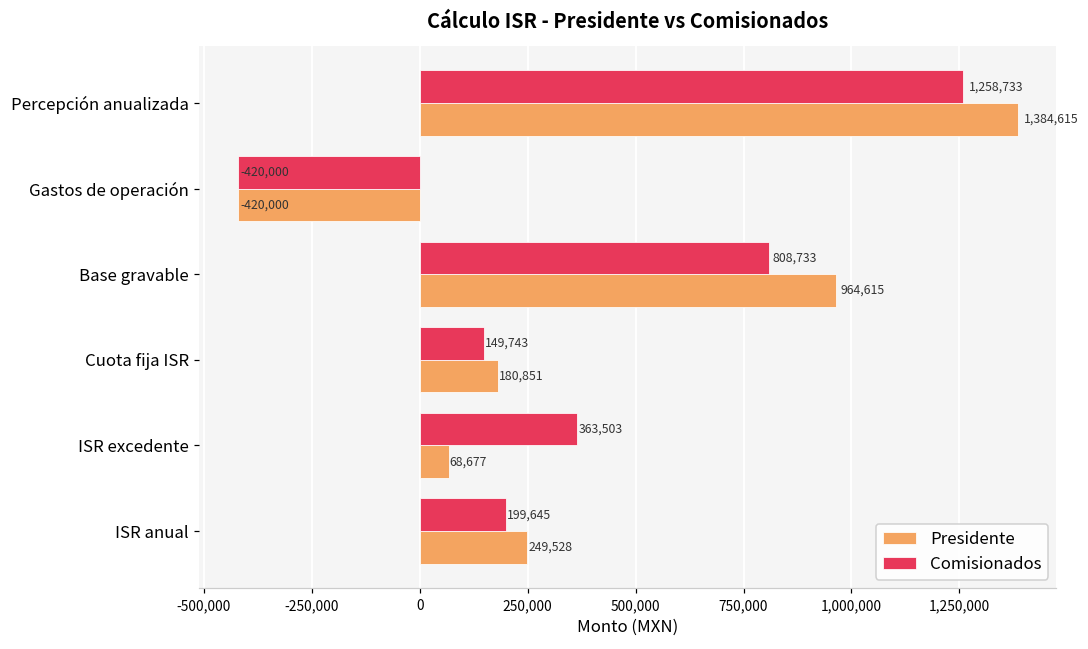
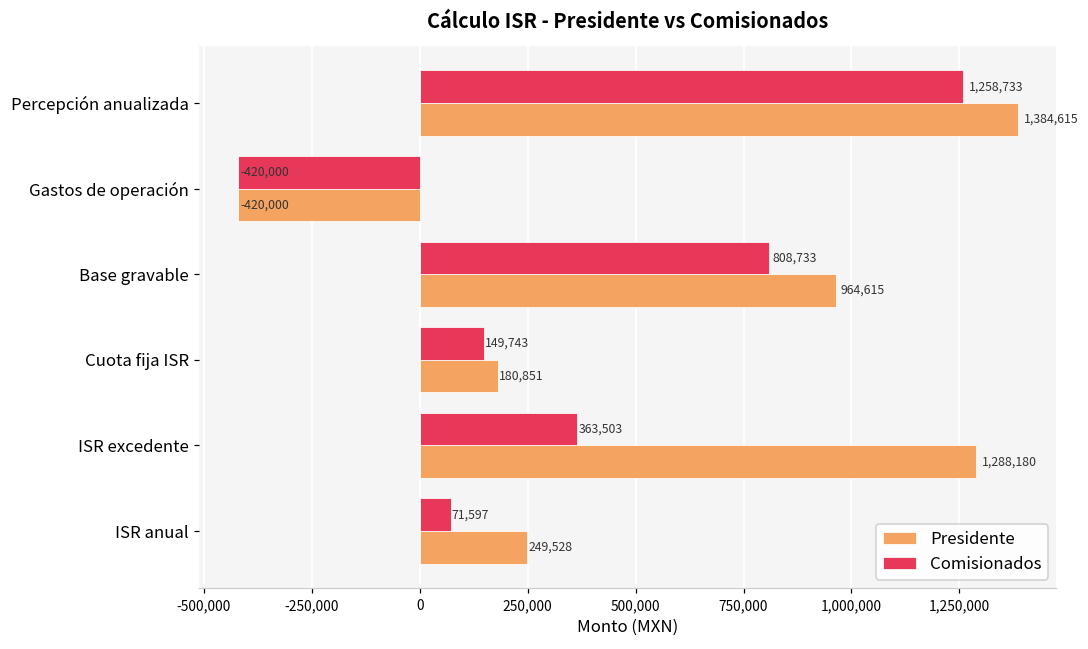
  {
    "Presidente": {
      "Percepción anualizada": "1,384,615",
      "Gastos de operación": "-420,000",
      "Base gravable": "964,615",
      "Cuota fija ISR": "180,851",
-     "ISR excedente": "68,677",
+     "ISR excedente": "1,288,180",
      "ISR anual": "249,528"
    },
    "Comisionados": {
      "Percepción anualizada": "1,258,733",
      "Gastos de operación": "-420,000",
      "Base gravable": "808,733",
      "Cuota fija ISR": "149,743",
      "ISR excedente": "363,503",
-     "ISR anual": "199,645"
+     "ISR anual": "71,597"
    }
  }
